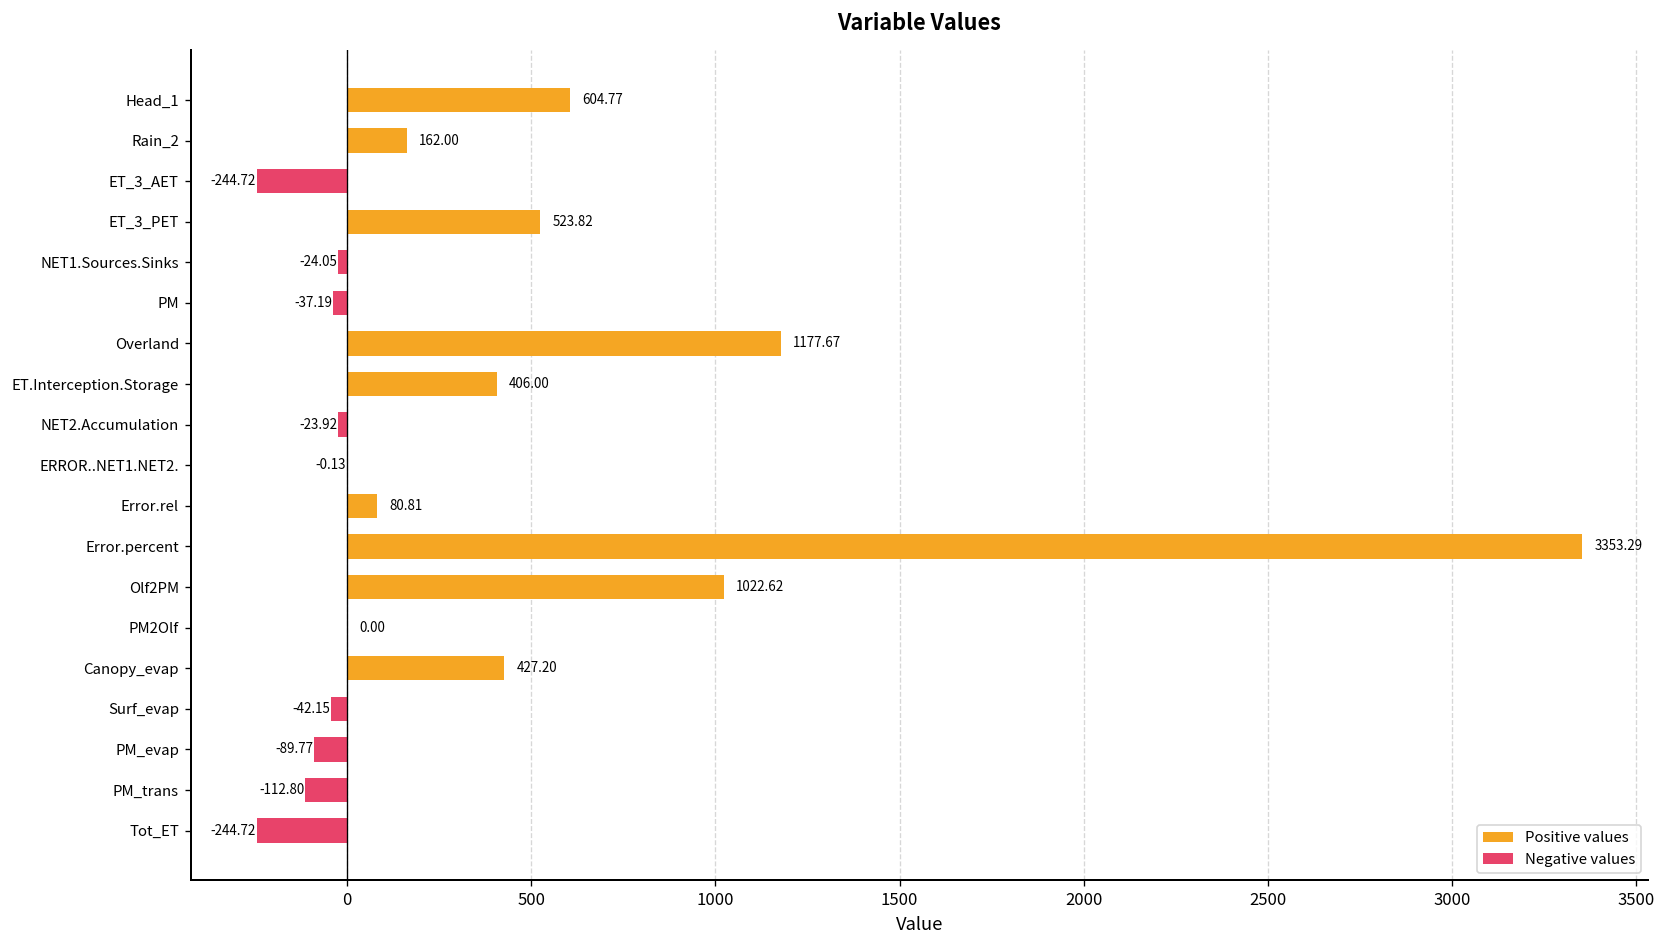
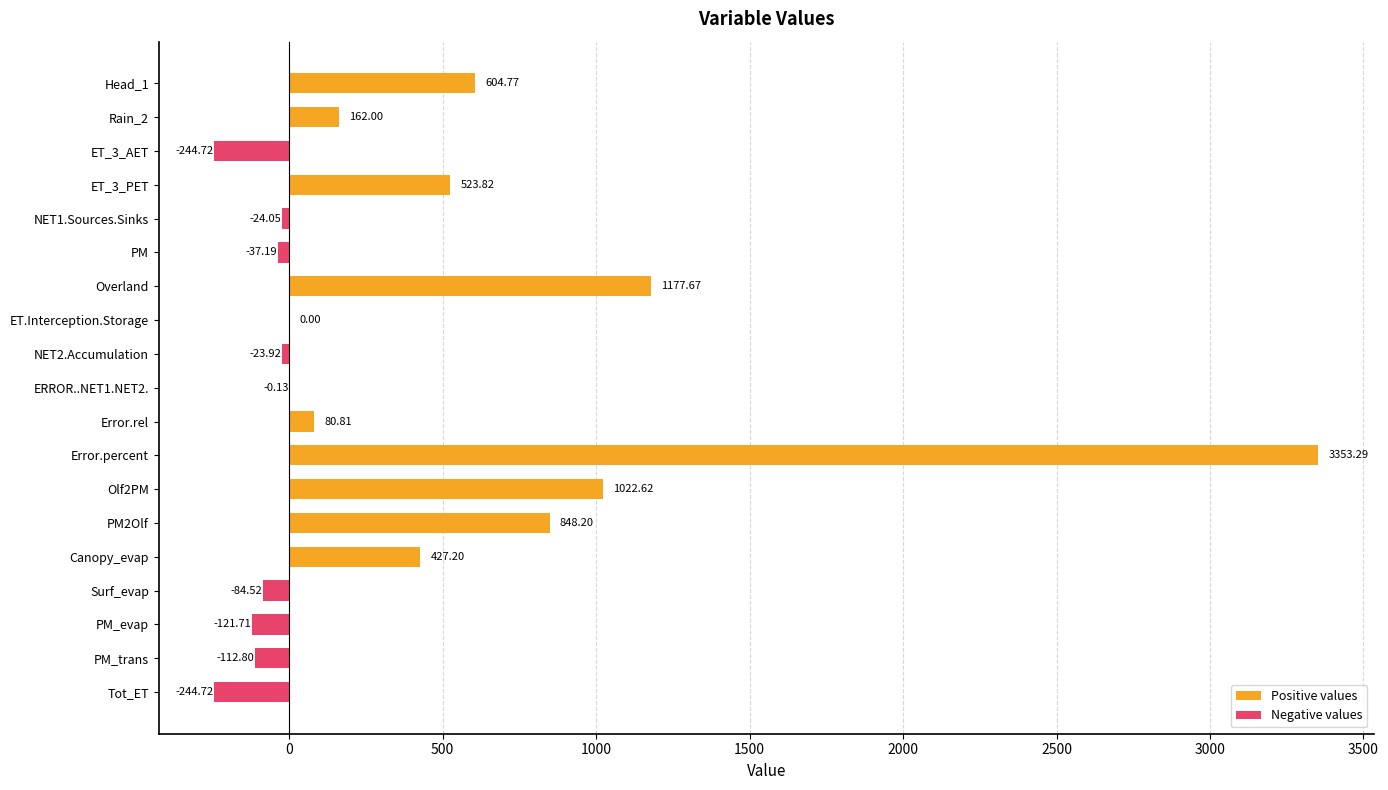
  {
    "Head_1": 604.77,
    "Rain_2": 162.00,
    "ET_3_AET": -244.72,
    "ET_3_PET": 523.82,
    "NET1.Sources.Sinks": -24.05,
    "PM": -37.19,
    "Overland": 1177.67,
-   "ET.Interception.Storage": 406.00,
+   "ET.Interception.Storage": 0.00,
    "NET2.Accumulation": -23.92,
    "ERROR..NET1.NET2.": -0.13,
    "Error.rel": 80.81,
    "Error.percent": 3353.29,
    "Olf2PM": 1022.62,
-   "PM2Olf": 0.00,
+   "PM2Olf": 848.20,
    "Canopy_evap": 427.20,
-   "Surf_evap": -42.15,
-   "PM_evap": -89.77,
+   "Surf_evap": -84.52,
+   "PM_evap": -121.71,
    "PM_trans": -112.80,
    "Tot_ET": -244.72
  }
